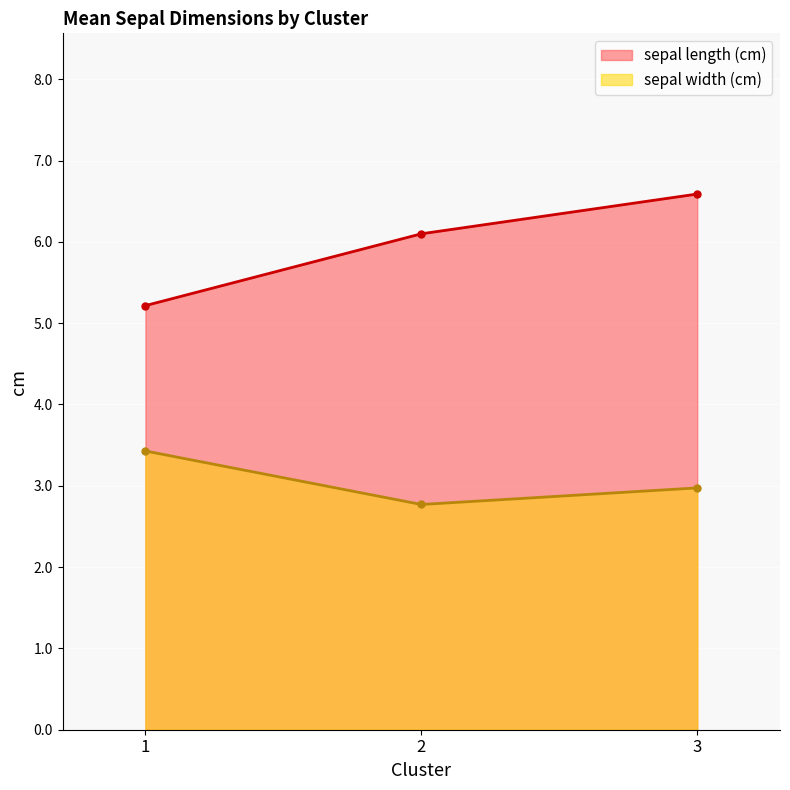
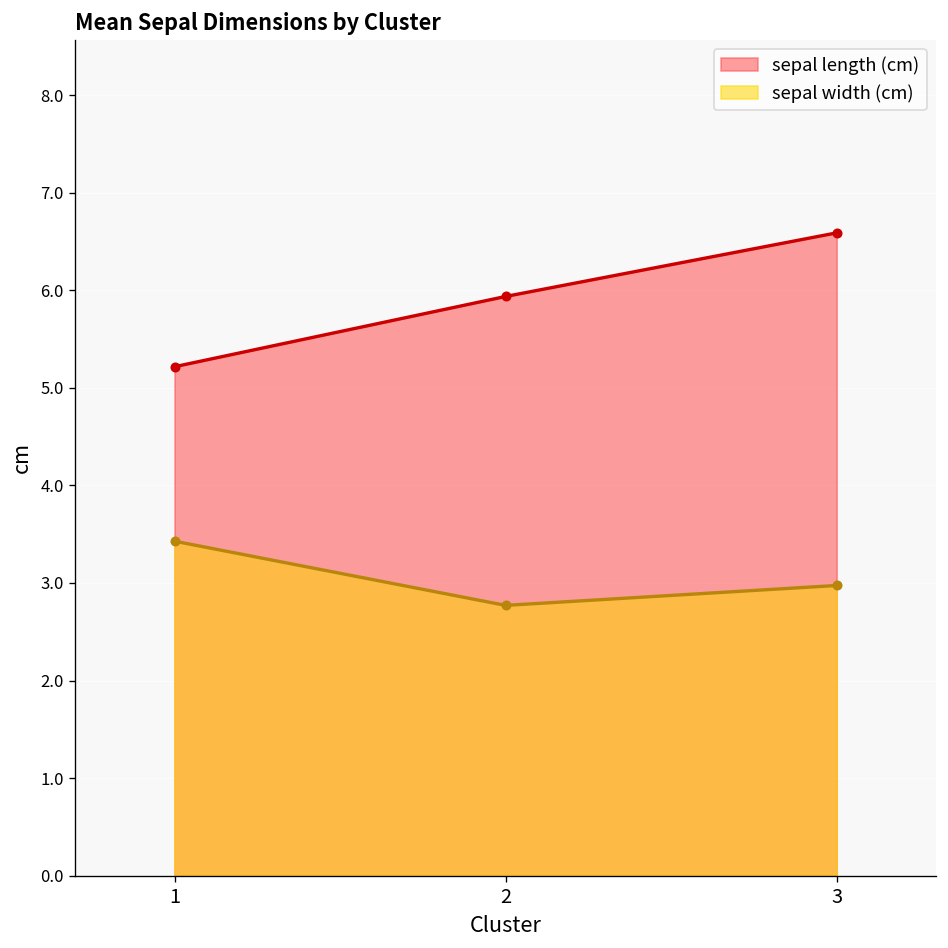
  {
    "sepal length (cm)": {
      "1": 5.2,
-     "2": 6.1,
+     "2": 5.9,
      "3": 6.6
    },
    "sepal width (cm)": {
      "1": 3.4,
      "2": 2.8,
      "3": 3.0
    }
  }
